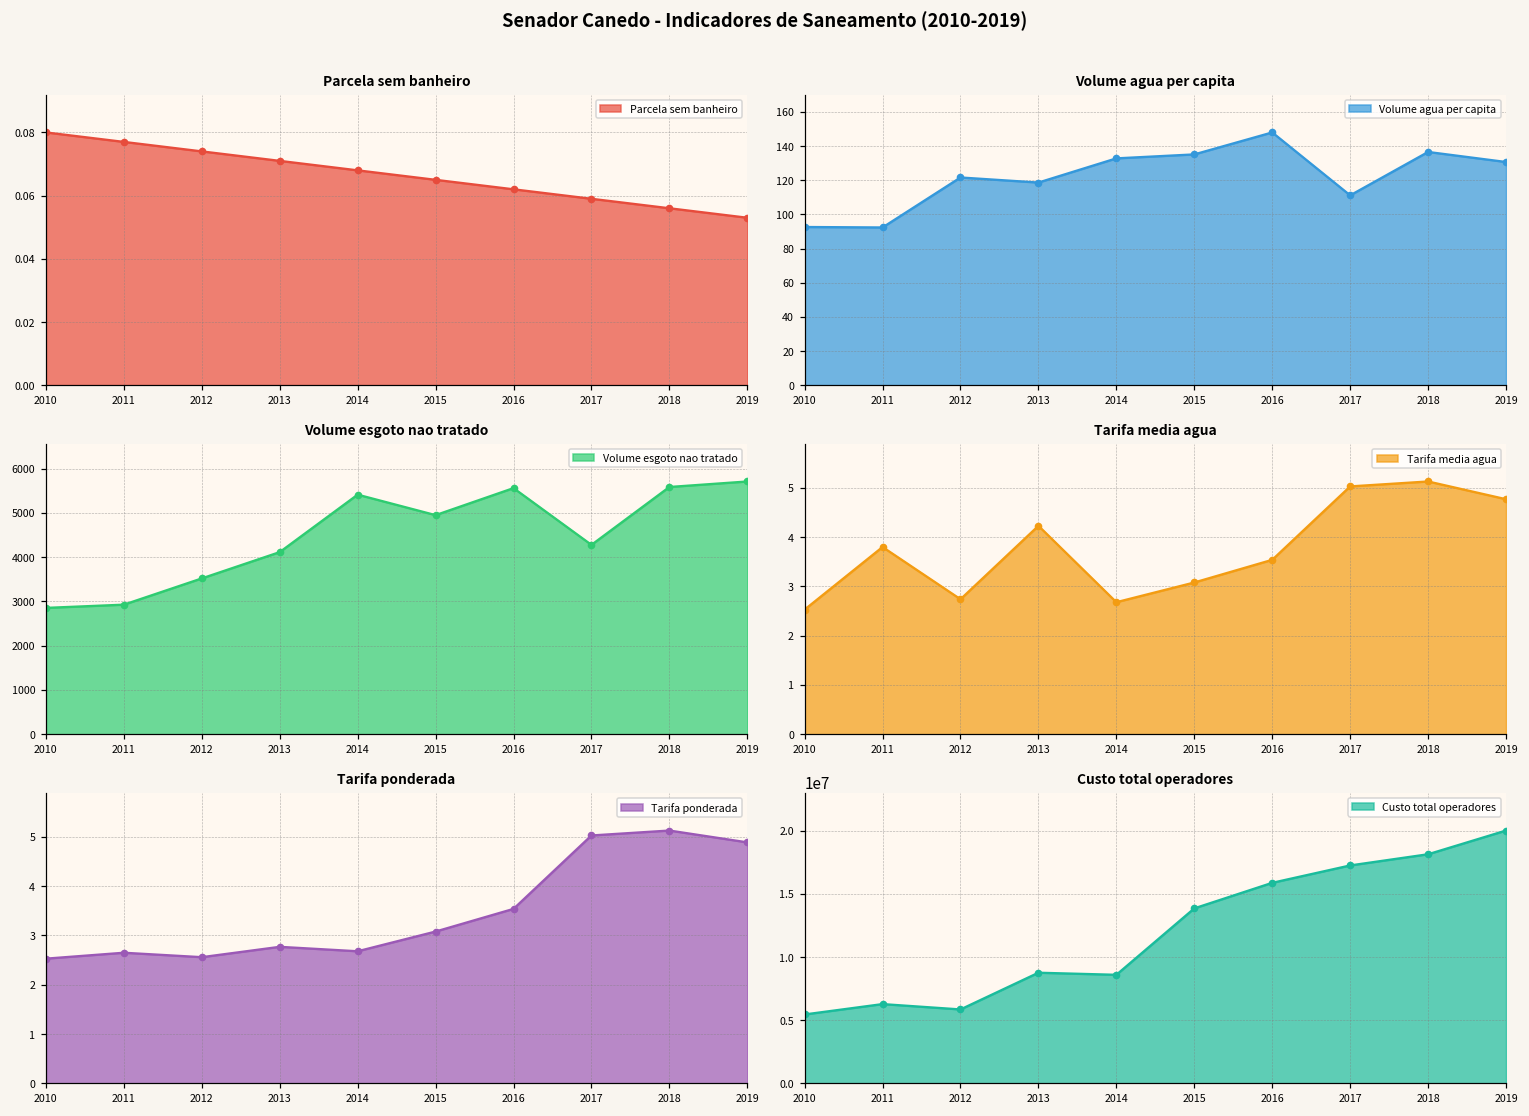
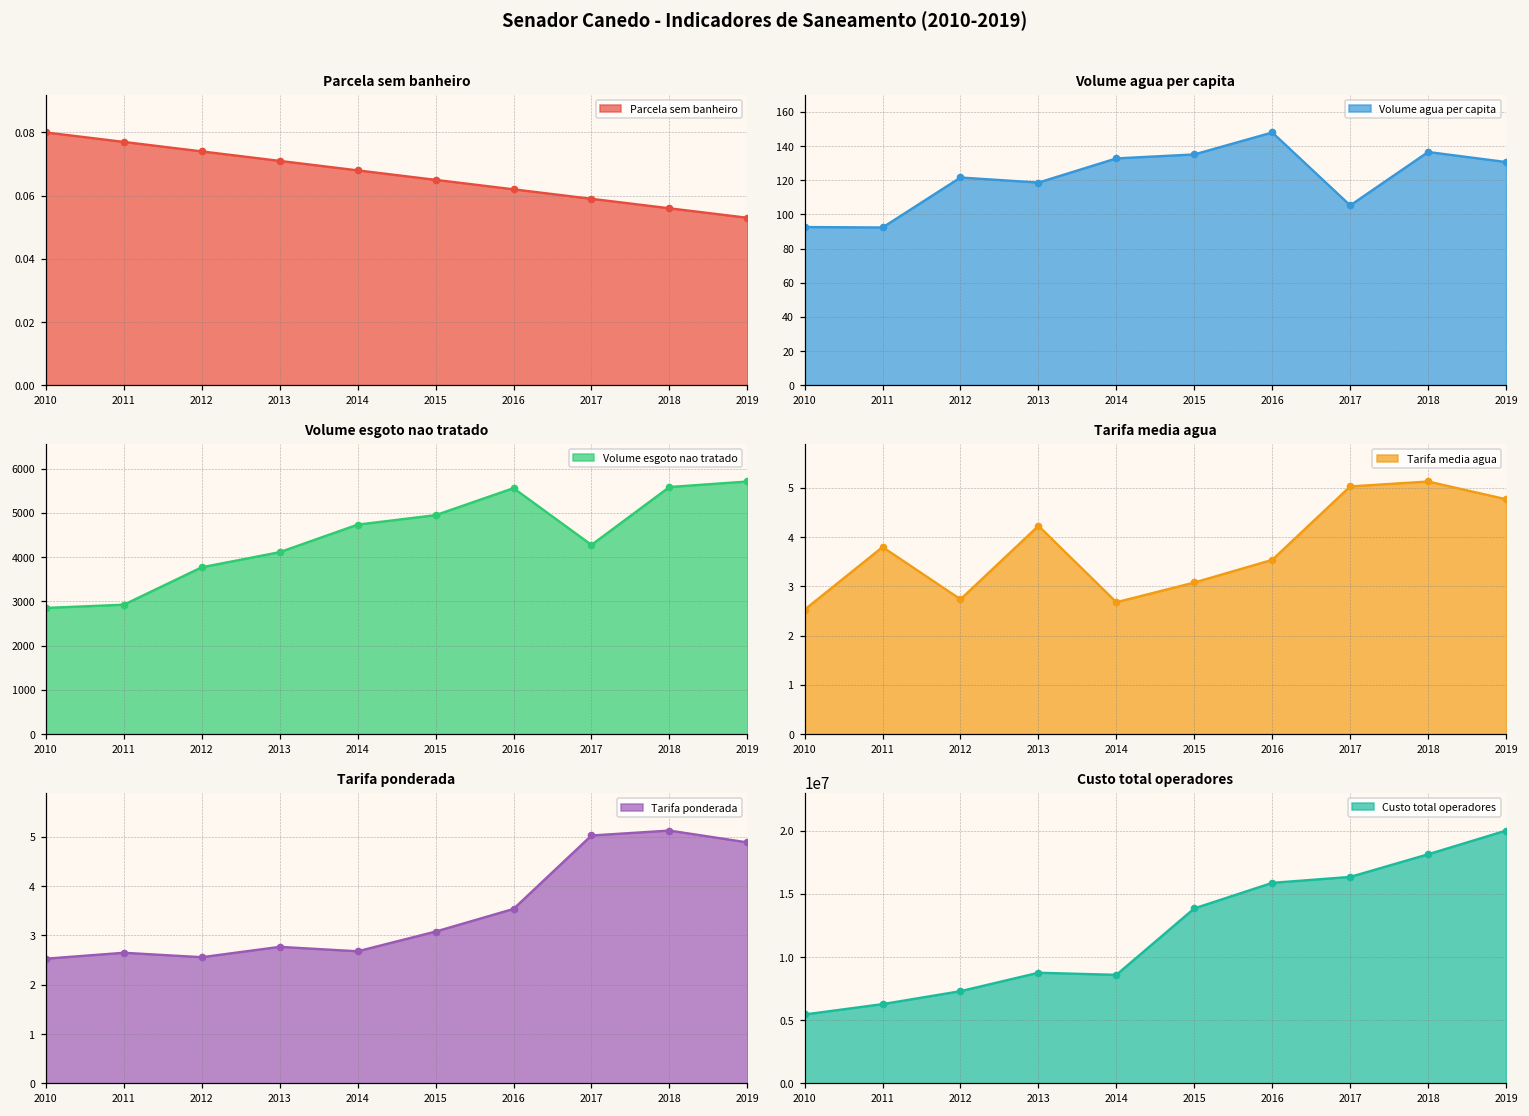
  {
    "Parcela sem banheiro": {
      "2010": 0.080,
      "2011": 0.077,
      "2012": 0.074,
      "2013": 0.071,
      "2014": 0.068,
      "2015": 0.065,
      "2016": 0.062,
      "2017": 0.059,
      "2018": 0.056,
      "2019": 0.053
    },
    "Volume agua per capita": {
      "2010": 93,
      "2011": 92,
      "2012": 122,
      "2013": 119,
      "2014": 133,
      "2015": 135,
      "2016": 148,
-     "2017": 111,
+     "2017": 105,
      "2018": 137,
      "2019": 131
    },
    "Volume esgoto nao tratado": {
      "2010": 2900,
      "2011": 2900,
-     "2012": 3500,
+     "2012": 3800,
      "2013": 4100,
-     "2014": 5400,
+     "2014": 4700,
      "2015": 5000,
      "2016": 5600,
      "2017": 4300,
      "2018": 5600,
      "2019": 5700
    },
    "Tarifa media agua": {
      "2010": 2.5,
      "2011": 3.8,
      "2012": 2.7,
      "2013": 4.2,
      "2014": 2.7,
      "2015": 3.1,
      "2016": 3.5,
      "2017": 5.0,
      "2018": 5.1,
      "2019": 4.8
    },
    "Tarifa ponderada": {
      "2010": 2.5,
      "2011": 2.7,
      "2012": 2.6,
      "2013": 2.8,
      "2014": 2.7,
      "2015": 3.1,
      "2016": 3.5,
      "2017": 5.0,
      "2018": 5.1,
      "2019": 4.9
    },
    "Custo total operadores": {
      "2010": 5500000,
      "2011": 6300000,
-     "2012": 5900000,
+     "2012": 7300000,
      "2013": 8800000,
      "2014": 8600000,
      "2015": 13900000,
      "2016": 15900000,
-     "2017": 17300000,
+     "2017": 16400000,
      "2018": 18100000,
      "2019": 20000000
    }
  }
